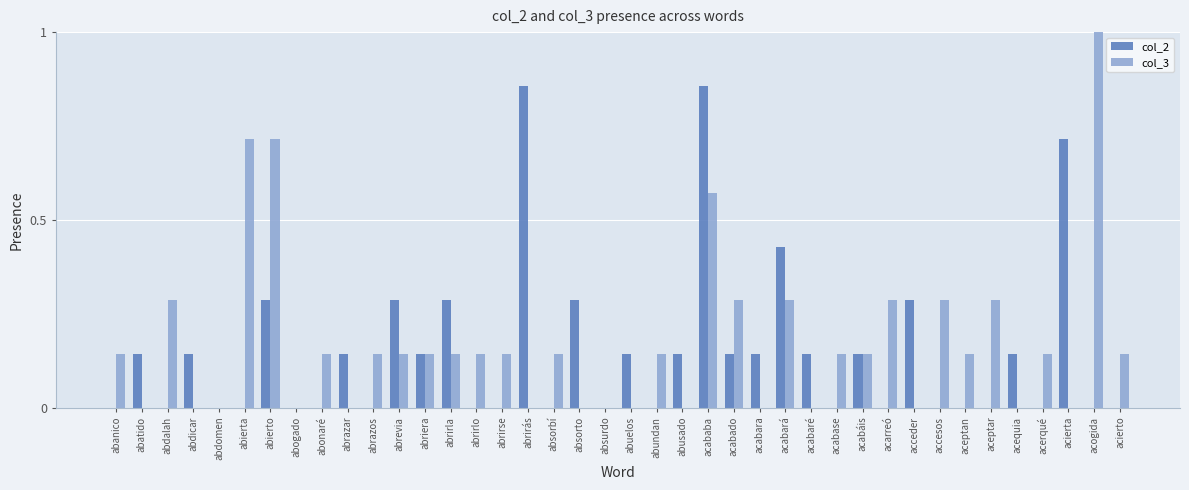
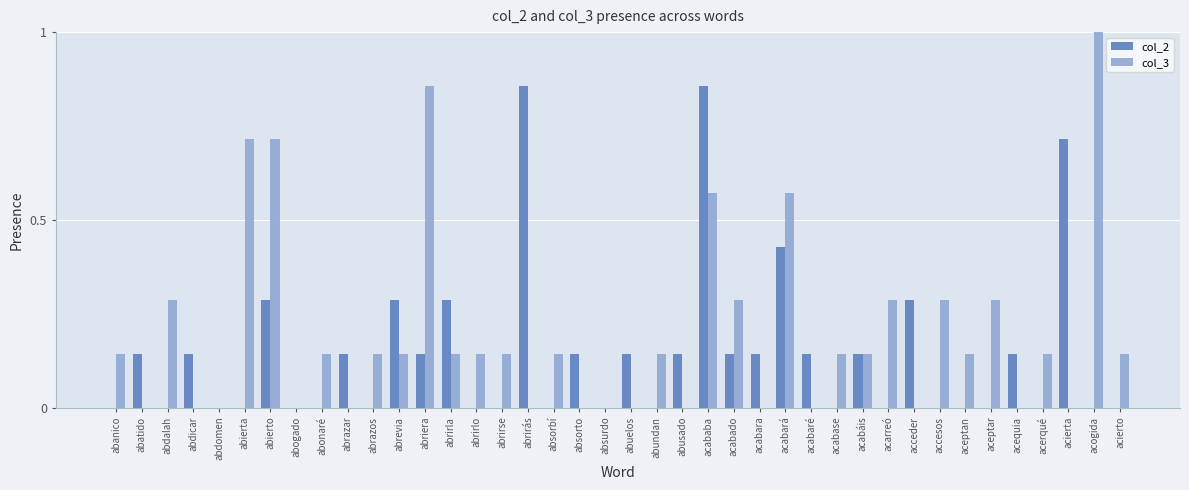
  {
    "col_2": {
      "abanico": 0.00,
      "abatido": 0.14,
      "abdalah": 0.00,
      "abdicar": 0.14,
      "abdomen": 0.00,
      "abierta": 0.00,
      "abierto": 0.29,
      "abogado": 0.00,
      "abonaré": 0.00,
      "abrazar": 0.14,
      "abrazos": 0.00,
      "abrevia": 0.29,
      "abriera": 0.14,
      "abrirla": 0.29,
      "abrirlo": 0.00,
      "abrirse": 0.00,
      "abrirás": 0.86,
      "absorbí": 0.00,
-     "absorto": 0.29,
+     "absorto": 0.14,
      "absurdo": 0.00,
      "abuelos": 0.14,
      "abundan": 0.00,
      "abusado": 0.14,
      "acababa": 0.86,
      "acabado": 0.14,
      "acabara": 0.14,
      "acabará": 0.43,
      "acabaré": 0.14,
      "acabase": 0.00,
      "acabáis": 0.14,
      "acarreó": 0.00,
      "acceder": 0.29,
      "accesos": 0.00,
      "aceptan": 0.00,
      "aceptar": 0.00,
      "acequia": 0.14,
      "acerqué": 0.00,
      "acierta": 0.71,
      "acogida": 0.00,
      "acierto": 0.00
    },
    "col_3": {
      "abanico": 0.14,
      "abatido": 0.00,
      "abdalah": 0.29,
      "abdicar": 0.00,
      "abdomen": 0.00,
      "abierta": 0.71,
      "abierto": 0.71,
      "abogado": 0.00,
      "abonaré": 0.14,
      "abrazar": 0.00,
      "abrazos": 0.14,
      "abrevia": 0.14,
-     "abriera": 0.14,
+     "abriera": 0.86,
      "abrirla": 0.14,
      "abrirlo": 0.14,
      "abrirse": 0.14,
      "abrirás": 0.00,
      "absorbí": 0.14,
      "absorto": 0.00,
      "absurdo": 0.00,
      "abuelos": 0.00,
      "abundan": 0.14,
      "abusado": 0.00,
      "acababa": 0.57,
      "acabado": 0.29,
      "acabara": 0.00,
-     "acabará": 0.29,
+     "acabará": 0.57,
      "acabaré": 0.00,
      "acabase": 0.14,
      "acabáis": 0.14,
      "acarreó": 0.29,
      "acceder": 0.00,
      "accesos": 0.29,
      "aceptan": 0.14,
      "aceptar": 0.29,
      "acequia": 0.00,
      "acerqué": 0.14,
      "acierta": 0.00,
      "acogida": 1.00,
      "acierto": 0.14
    }
  }
